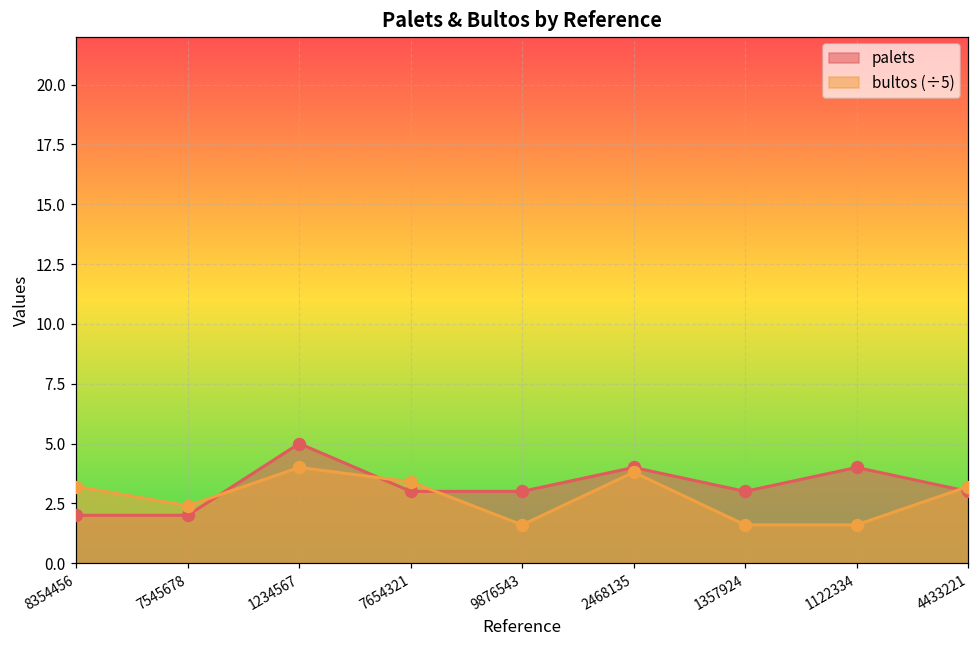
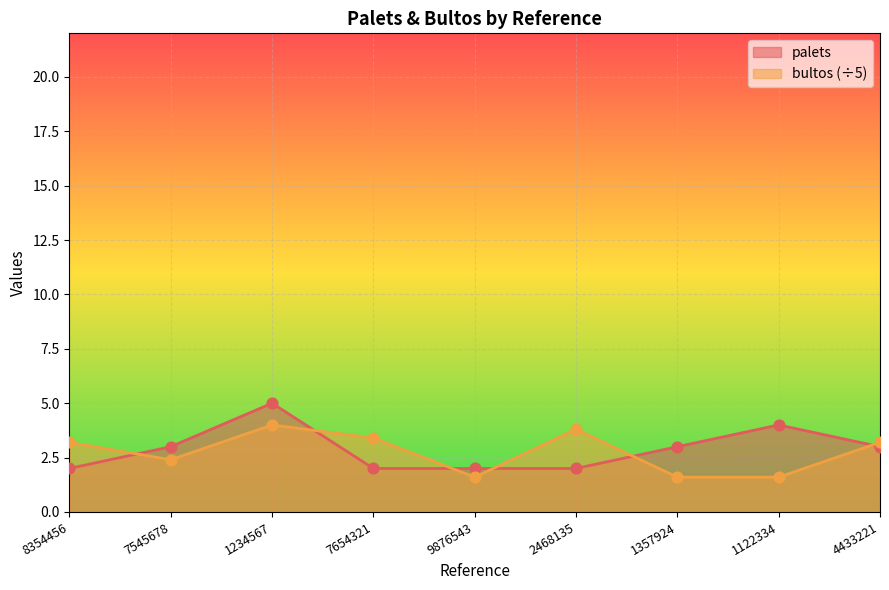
  {
    "palets": {
      "8354456": 2,
-     "7545678": 2,
+     "7545678": 3,
      "1234567": 5,
-     "7654321": 3,
-     "9876543": 3,
-     "2468135": 4,
+     "7654321": 2,
+     "9876543": 2,
+     "2468135": 2,
      "1357924": 3,
      "1122334": 4,
      "4433221": 3
    },
    "bultos (÷5)": {
      "8354456": 3.2,
      "7545678": 2.4,
      "1234567": 4,
      "7654321": 3.4,
      "9876543": 1.6,
      "2468135": 3.8,
      "1357924": 1.6,
      "1122334": 1.6,
      "4433221": 3.2
    }
  }
